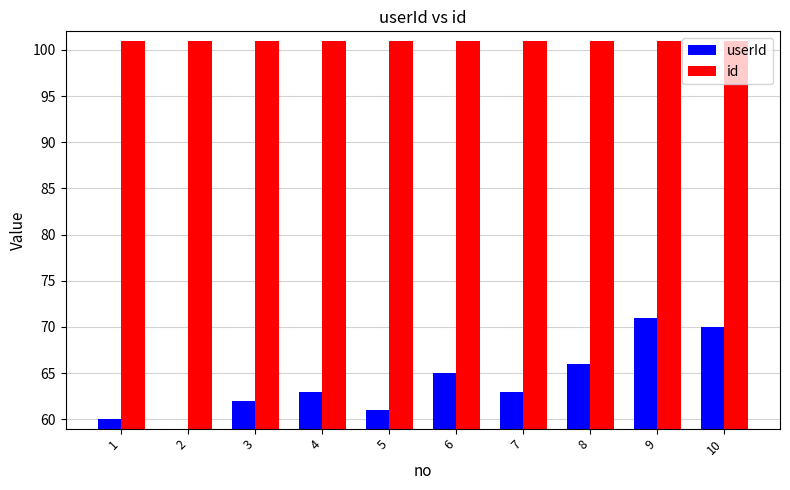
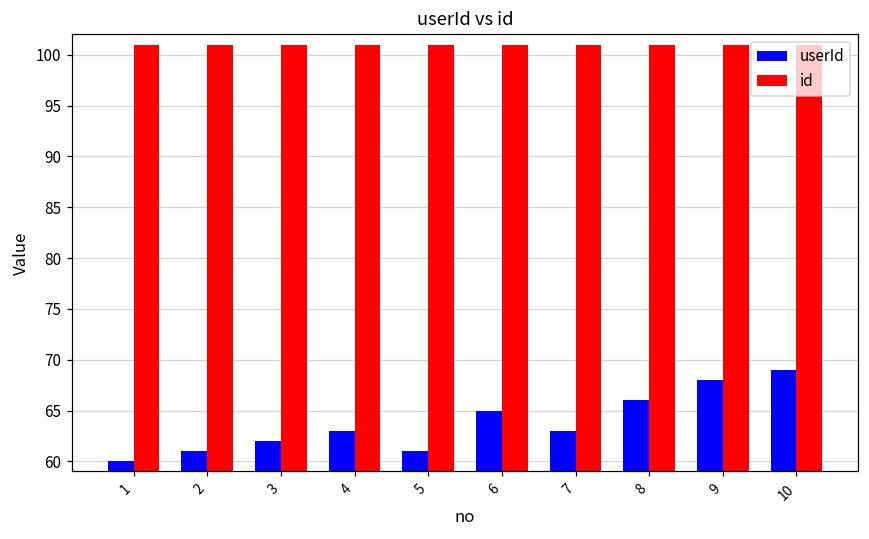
  {
    "userId": {
      "1": 60,
-     "2": 59,
+     "2": 61,
      "3": 62,
      "4": 63,
      "5": 61,
      "6": 65,
      "7": 63,
      "8": 66,
-     "9": 71,
-     "10": 70
+     "9": 68,
+     "10": 69
    },
    "id": {
      "1": 101,
      "2": 101,
      "3": 101,
      "4": 101,
      "5": 101,
      "6": 101,
      "7": 101,
      "8": 101,
      "9": 101
    }
  }
